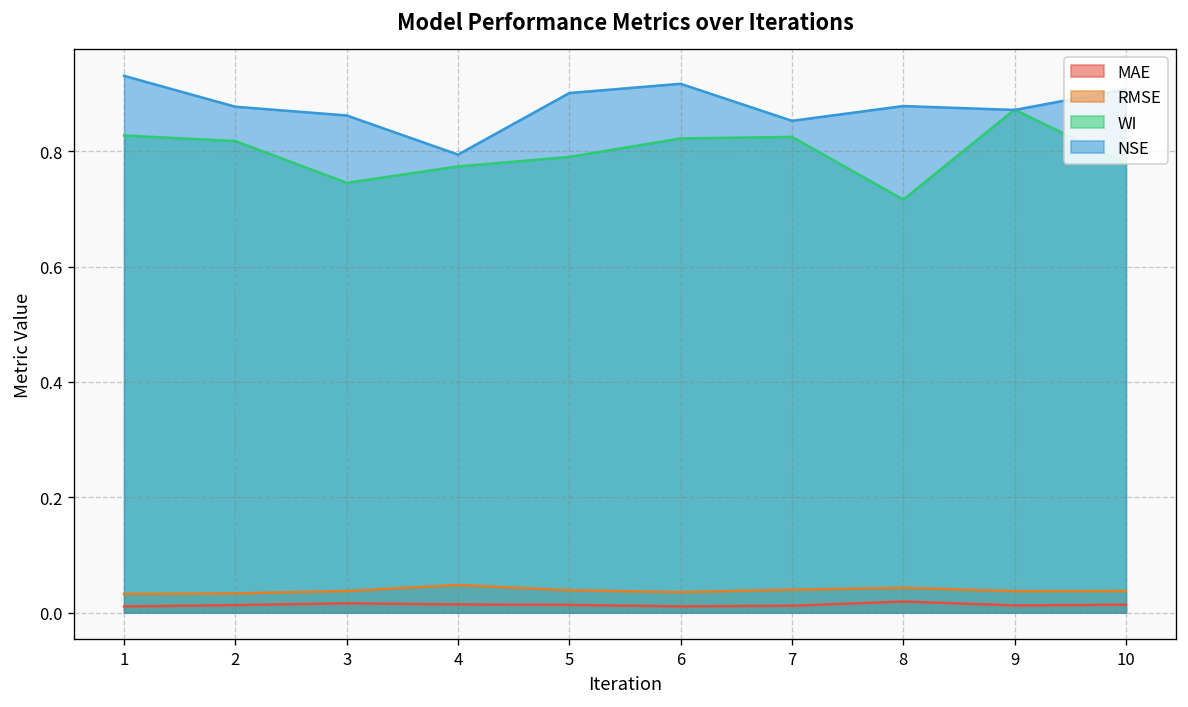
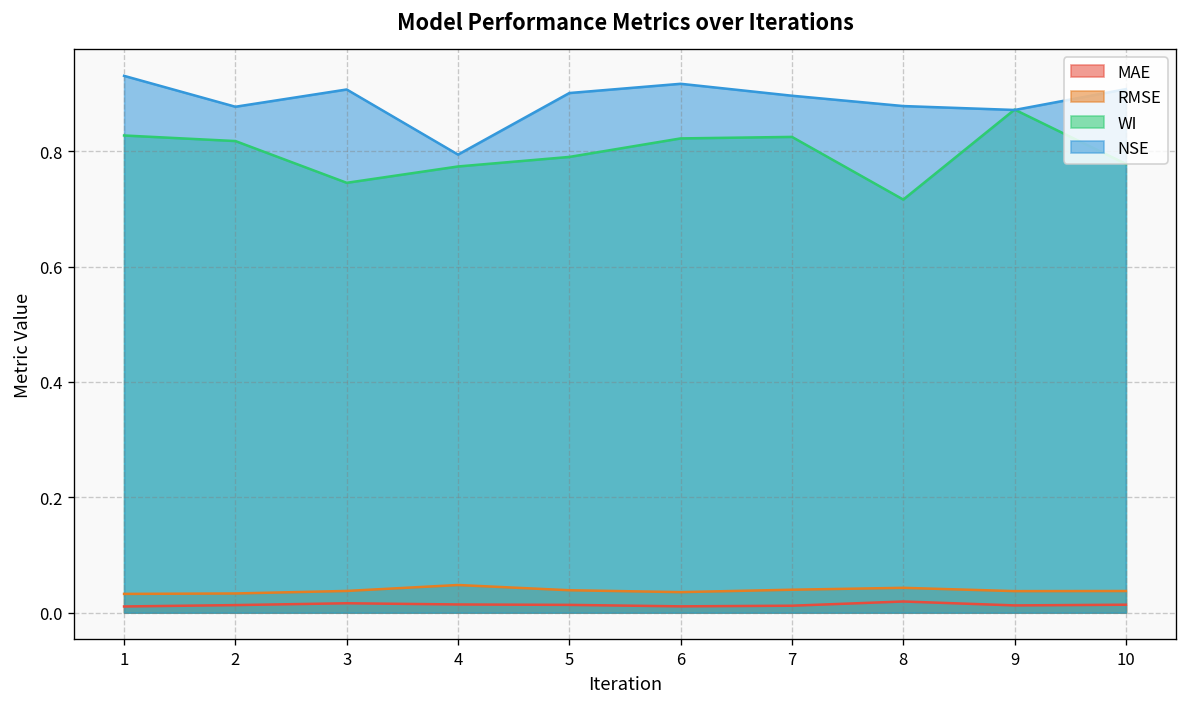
  {
    "WI": {
      "1": 0.83,
      "2": 0.82,
      "3": 0.75,
      "4": 0.77,
      "5": 0.79,
      "6": 0.82,
      "7": 0.82,
      "8": 0.72,
      "10": 0.78
    },
    "NSE": {
      "1": 0.93,
      "2": 0.88,
-     "3": 0.86,
+     "3": 0.91,
      "4": 0.79,
      "5": 0.90,
      "6": 0.92,
-     "7": 0.85,
+     "7": 0.90,
      "8": 0.88
    }
  }
